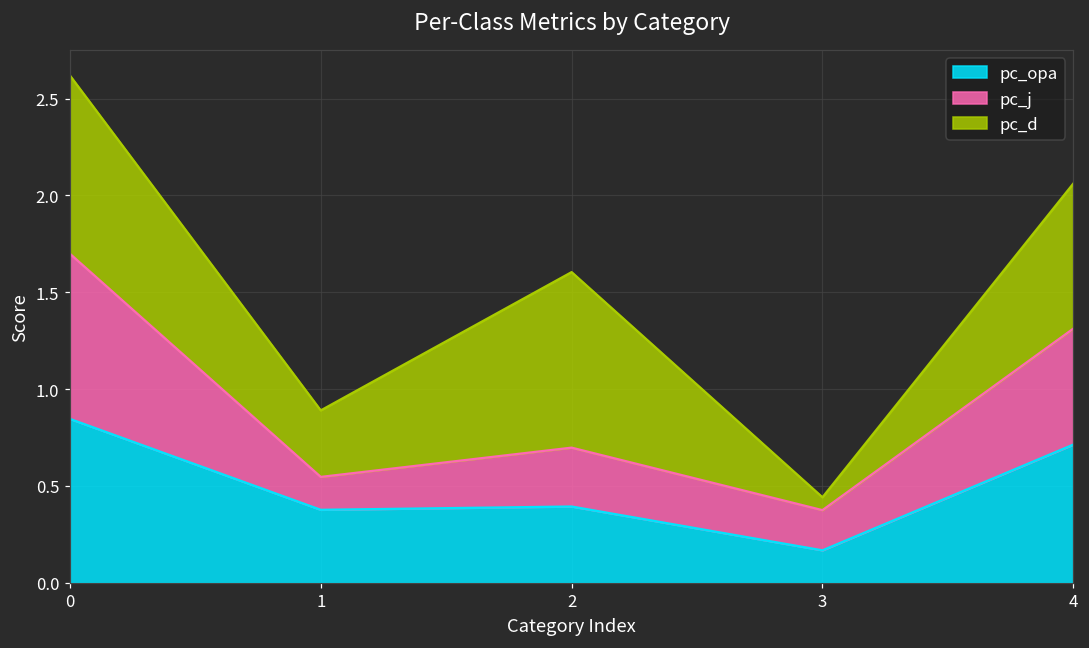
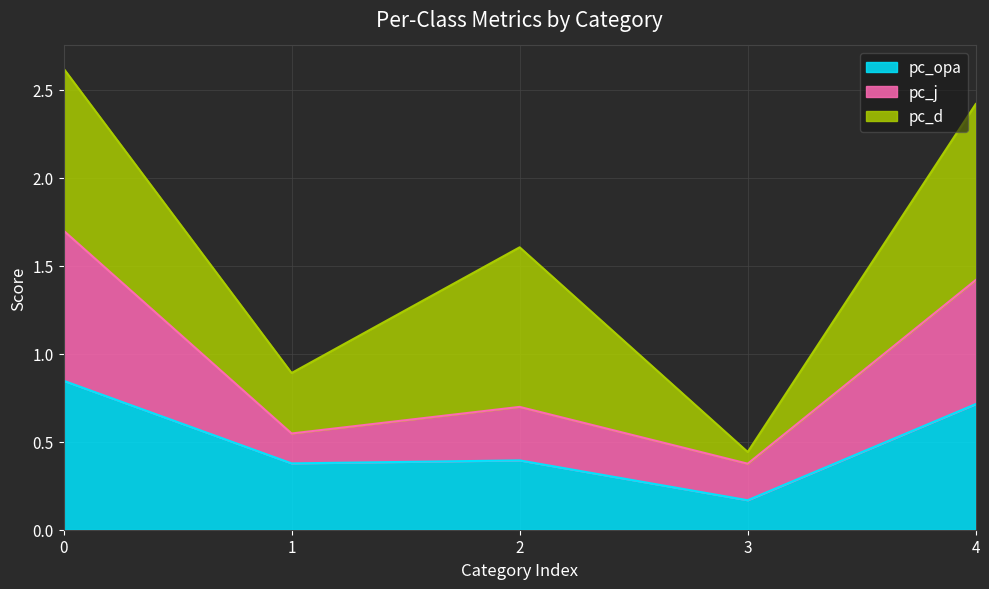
  {
    "pc_opa": {
      "0": 0.85,
      "1": 0.38,
      "2": 0.39,
      "3": 0.17,
      "4": 0.71
    },
    "pc_j": {
      "0": 0.85,
      "1": 0.17,
      "2": 0.30,
      "3": 0.21,
-     "4": 0.60
+     "4": 0.70
    },
    "pc_d": {
      "0": 0.92,
      "1": 0.34,
      "2": 0.91,
      "3": 0.07,
-     "4": 0.75
+     "4": 1.00
    }
  }
